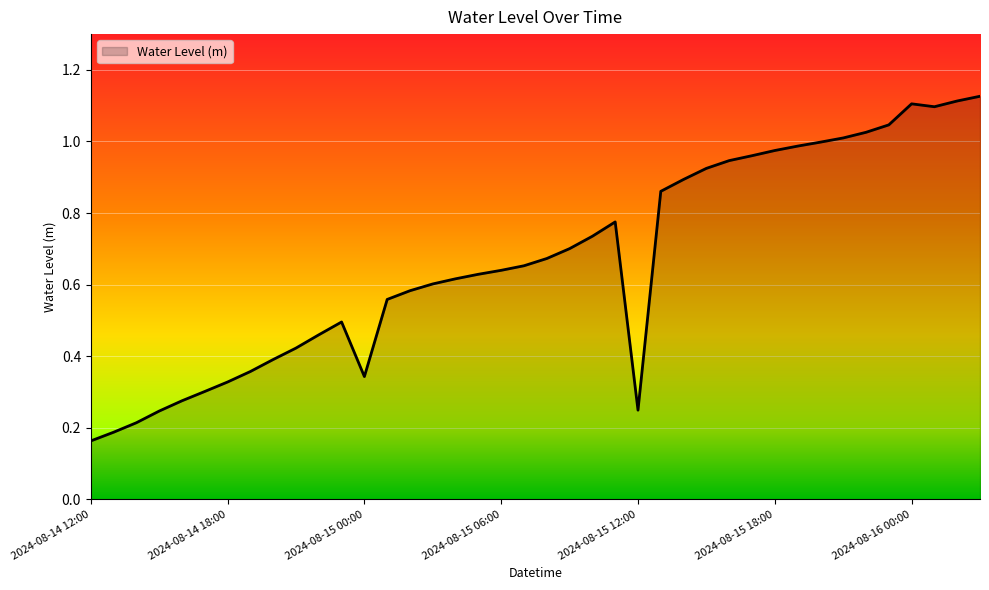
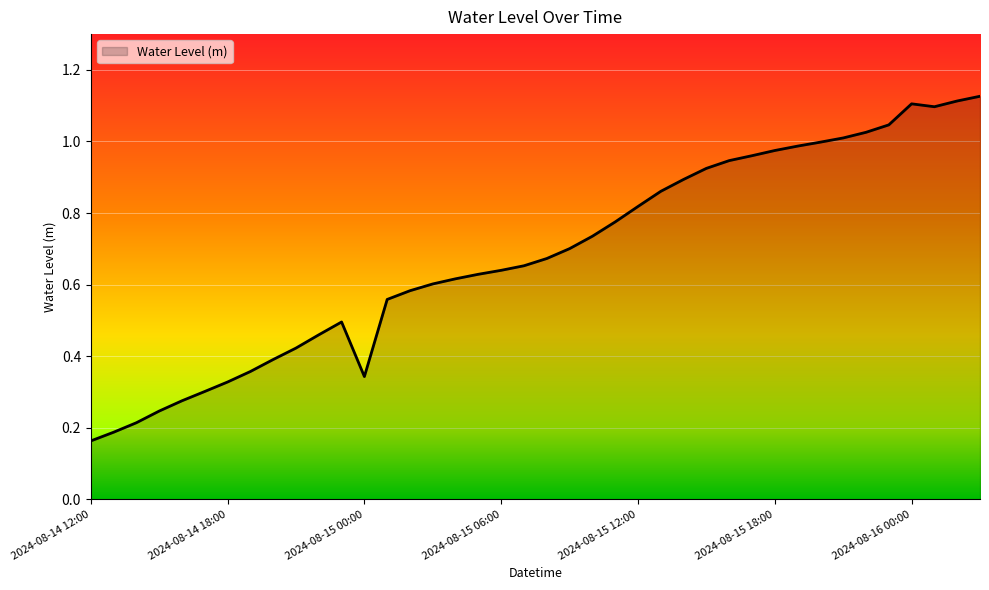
  {
    "2024-08-14 12:00": 0.16,
    "2024-08-14 18:00": 0.33,
    "2024-08-15 00:00": 0.34,
    "2024-08-15 06:00": 0.64,
-   "2024-08-15 12:00": 0.25,
+   "2024-08-15 12:00": 0.82,
    "2024-08-15 18:00": 0.97,
    "2024-08-16 00:00": 1.11
  }
